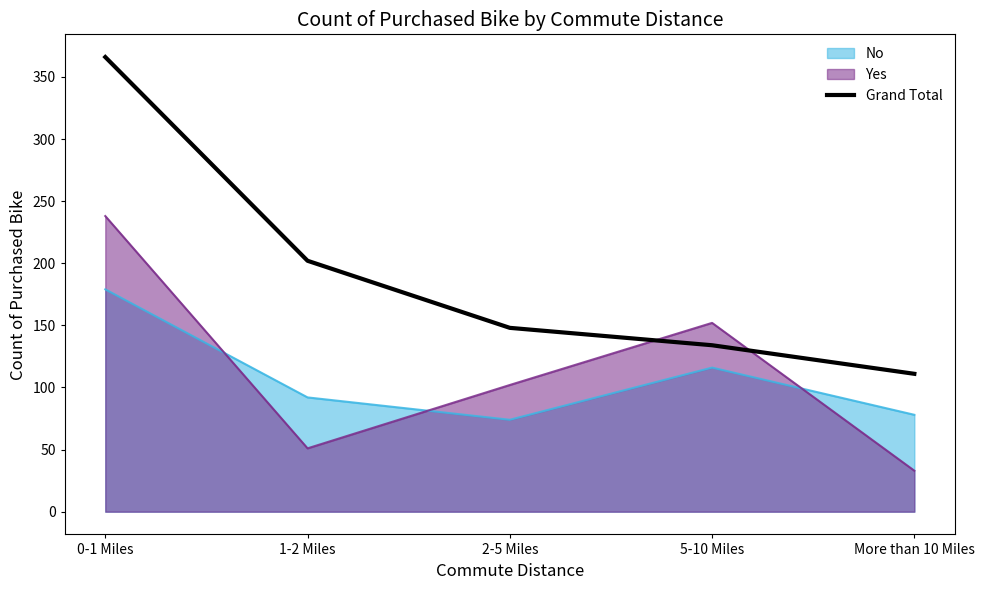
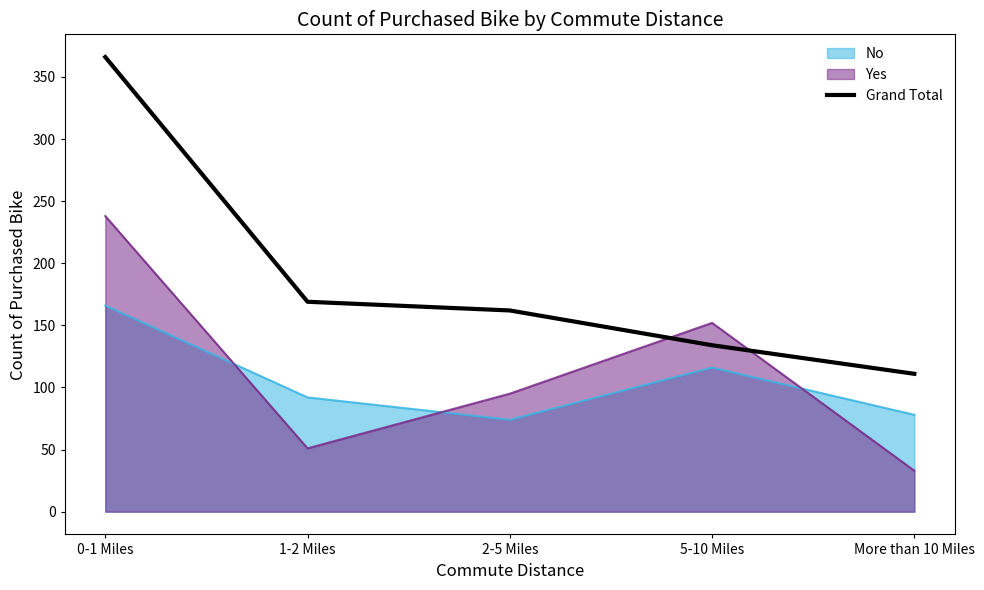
  {
    "No": {
-     "0-1 Miles": 179,
+     "0-1 Miles": 166,
      "1-2 Miles": 92,
      "2-5 Miles": 74,
      "5-10 Miles": 116,
      "More than 10 Miles": 78
    },
    "Yes": {
      "0-1 Miles": 238,
      "1-2 Miles": 51,
-     "2-5 Miles": 102,
+     "2-5 Miles": 95,
      "5-10 Miles": 152,
      "More than 10 Miles": 33
    },
    "Grand Total": {
      "0-1 Miles": 366,
-     "1-2 Miles": 202,
-     "2-5 Miles": 148,
+     "1-2 Miles": 169,
+     "2-5 Miles": 162,
      "5-10 Miles": 134,
      "More than 10 Miles": 111
    }
  }
